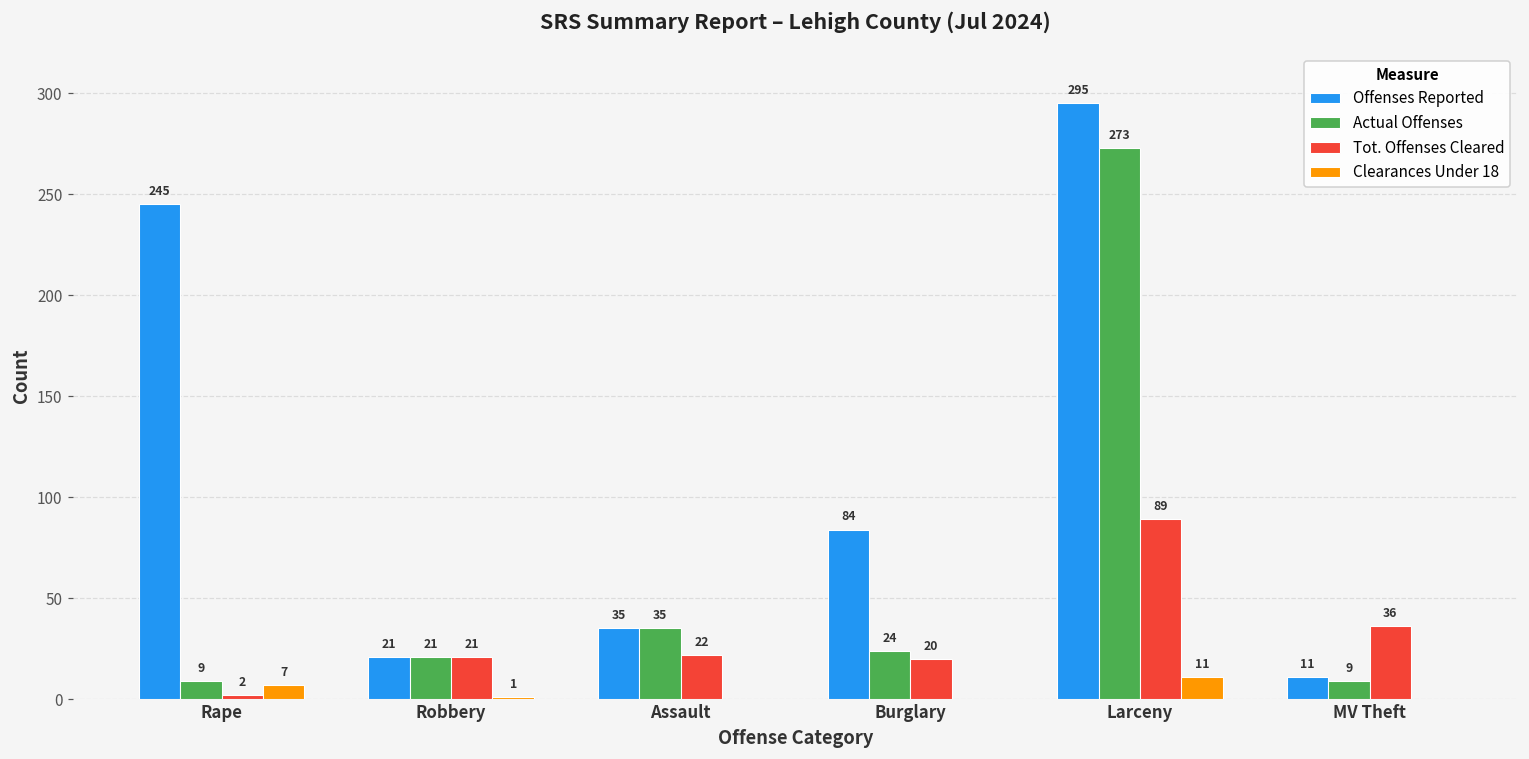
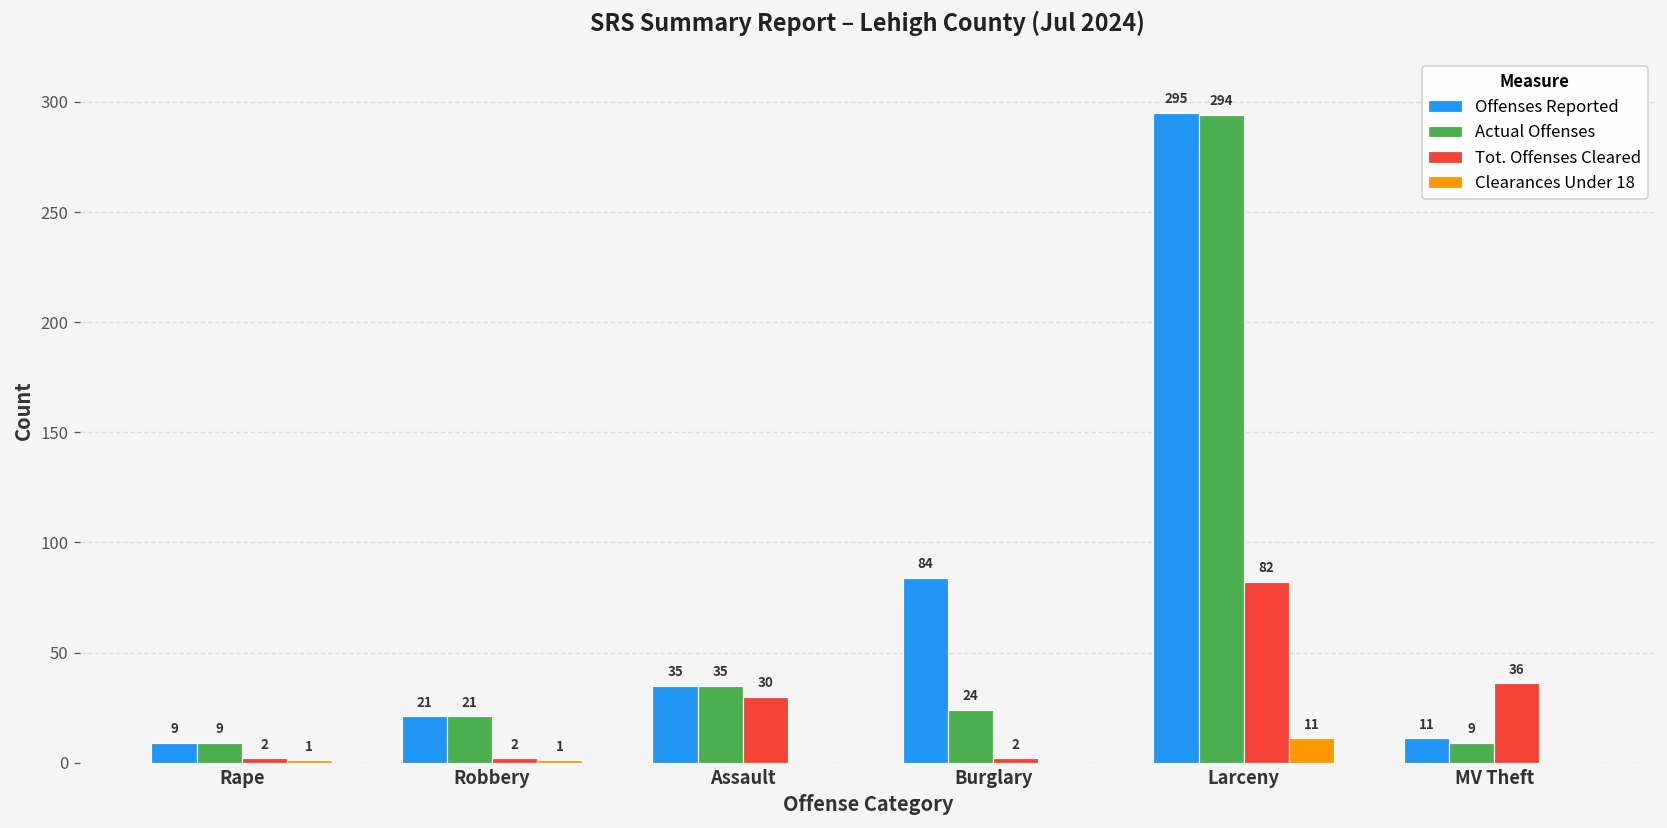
  {
    "Offenses Reported": {
-     "Rape": 245,
+     "Rape": 9,
      "Robbery": 21,
      "Assault": 35,
      "Burglary": 84,
      "Larceny": 295,
      "MV Theft": 11
    },
    "Actual Offenses": {
      "Rape": 9,
      "Robbery": 21,
      "Assault": 35,
      "Burglary": 24,
-     "Larceny": 273,
+     "Larceny": 294,
      "MV Theft": 9
    },
    "Tot. Offenses Cleared": {
      "Rape": 2,
-     "Robbery": 21,
-     "Assault": 22,
-     "Burglary": 20,
-     "Larceny": 89,
+     "Robbery": 2,
+     "Assault": 30,
+     "Burglary": 2,
+     "Larceny": 82,
      "MV Theft": 36
    },
    "Clearances Under 18": {
-     "Rape": 7,
+     "Rape": 1,
      "Robbery": 1,
      "Larceny": 11
    }
  }
